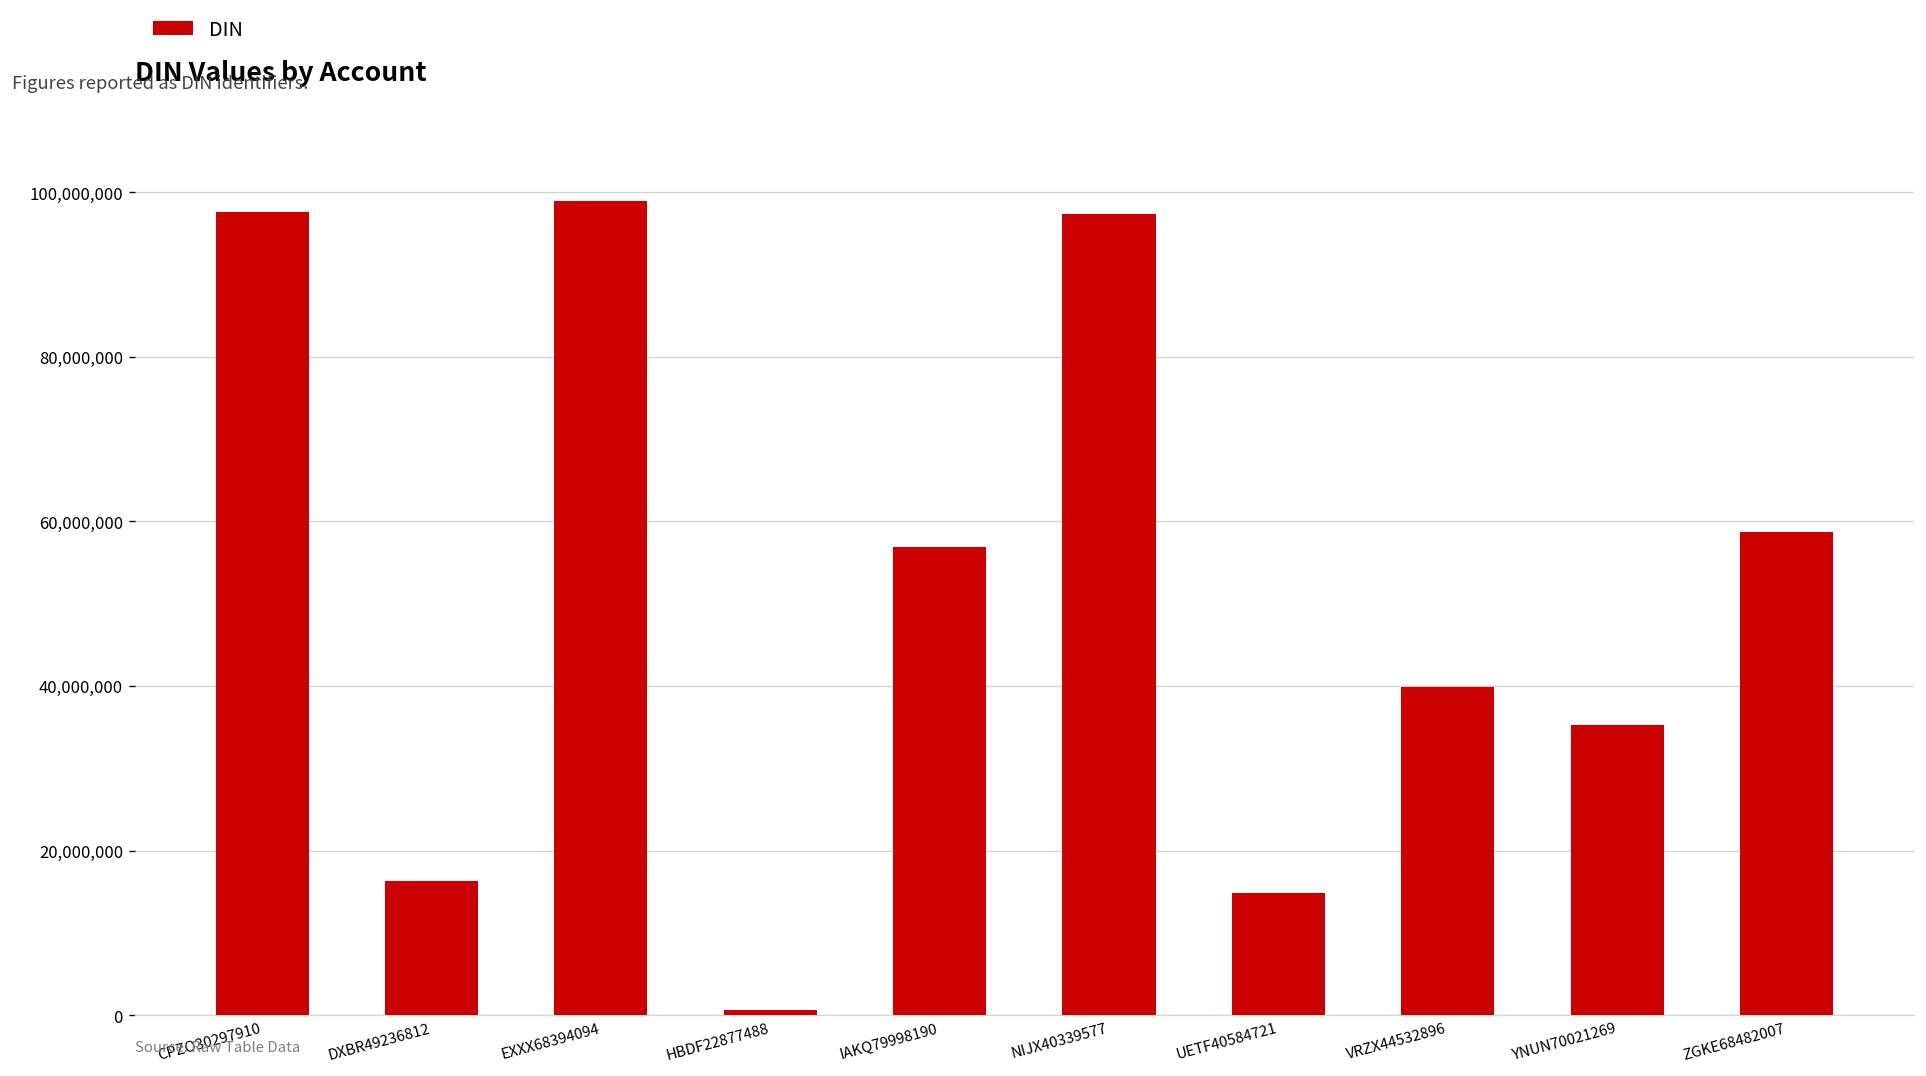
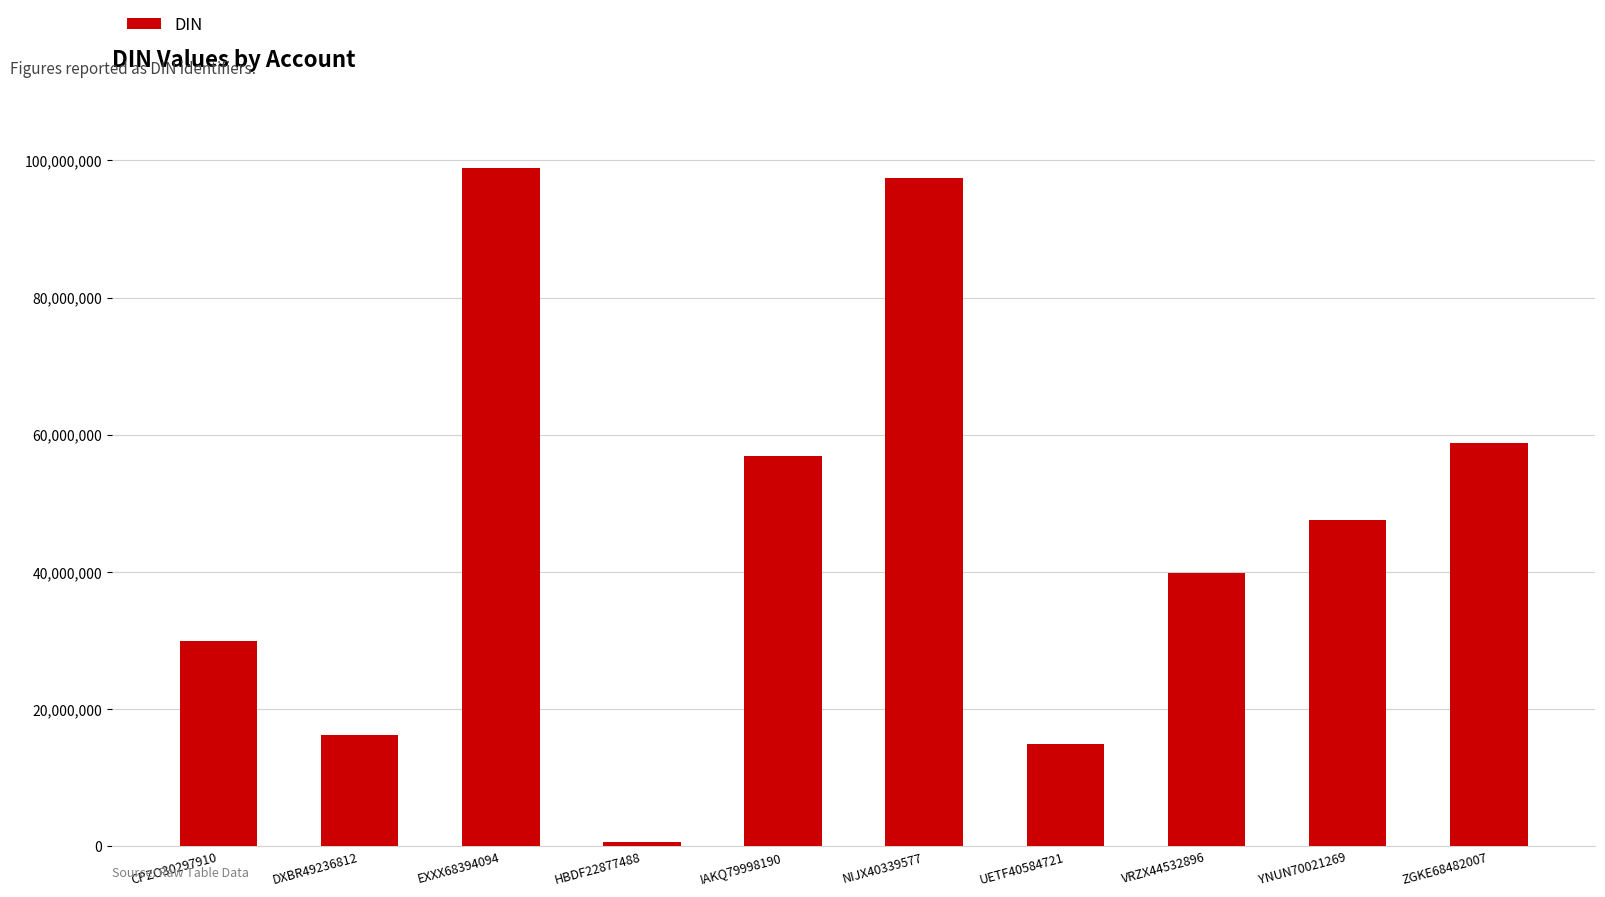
  {
-   "CPZO30297910": "98,000,000",
+   "CPZO30297910": "30,000,000",
    "DXBR49236812": "16,000,000",
    "EXXX68394094": "99,000,000",
    "HBDF22877488": "1,000,000",
    "IAKQ79998190": "57,000,000",
    "NIJX40339577": "97,000,000",
    "UETF40584721": "15,000,000",
    "VRZX44532896": "40,000,000",
-   "YNUN70021269": "35,000,000",
+   "YNUN70021269": "48,000,000",
    "ZGKE68482007": "59,000,000"
  }
